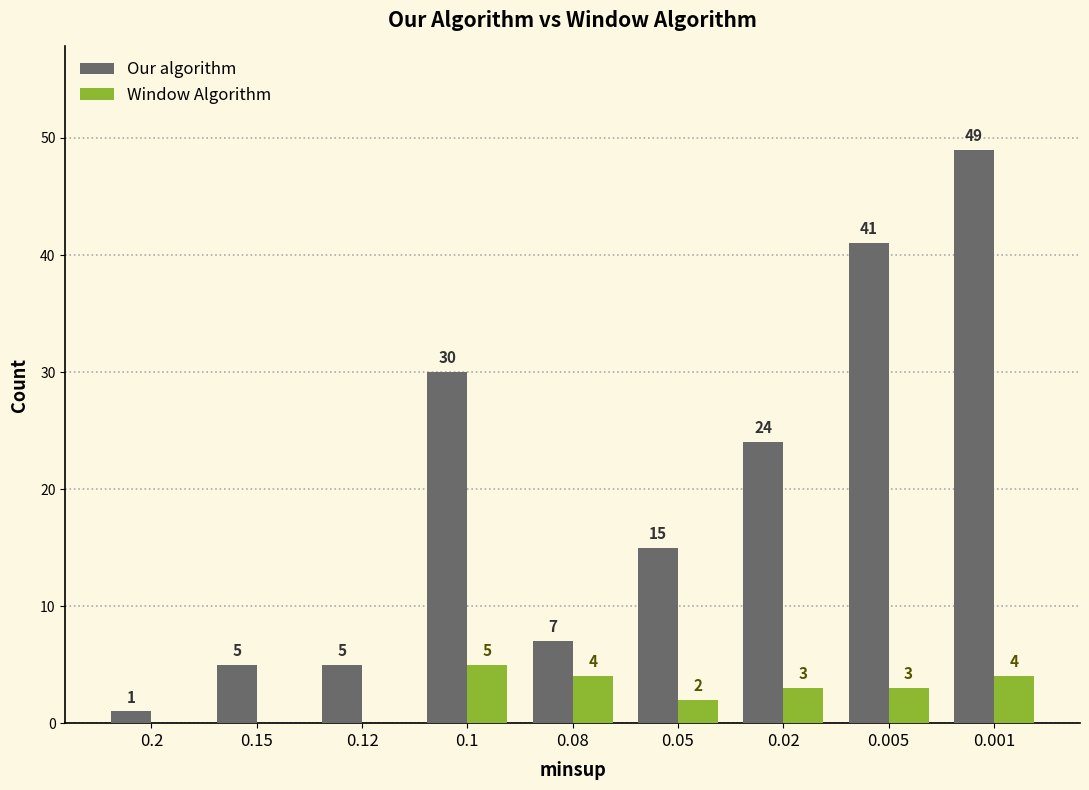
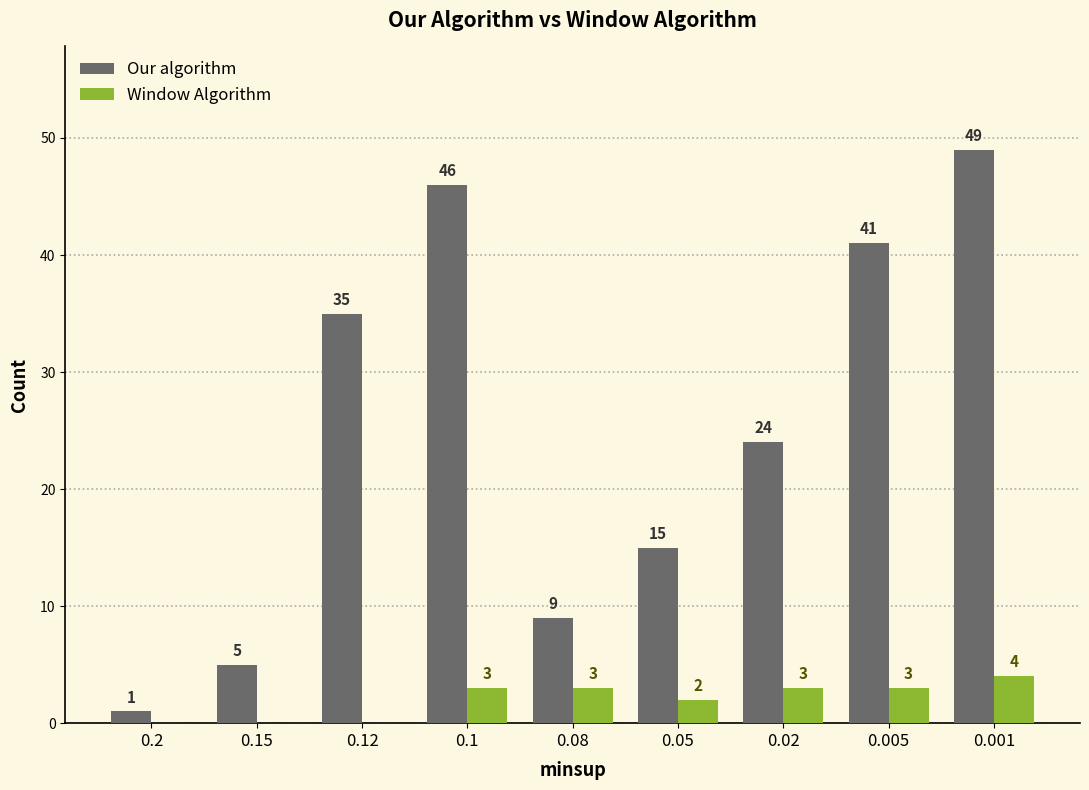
  {
    "Our algorithm": {
      "0.2": 1,
      "0.15": 5,
-     "0.12": 5,
-     "0.1": 30,
-     "0.08": 7,
+     "0.12": 35,
+     "0.1": 46,
+     "0.08": 9,
      "0.05": 15,
      "0.02": 24,
      "0.005": 41,
      "0.001": 49
    },
    "Window Algorithm": {
-     "0.1": 5,
-     "0.08": 4,
+     "0.1": 3,
+     "0.08": 3,
      "0.05": 2,
      "0.02": 3,
      "0.005": 3,
      "0.001": 4
    }
  }
